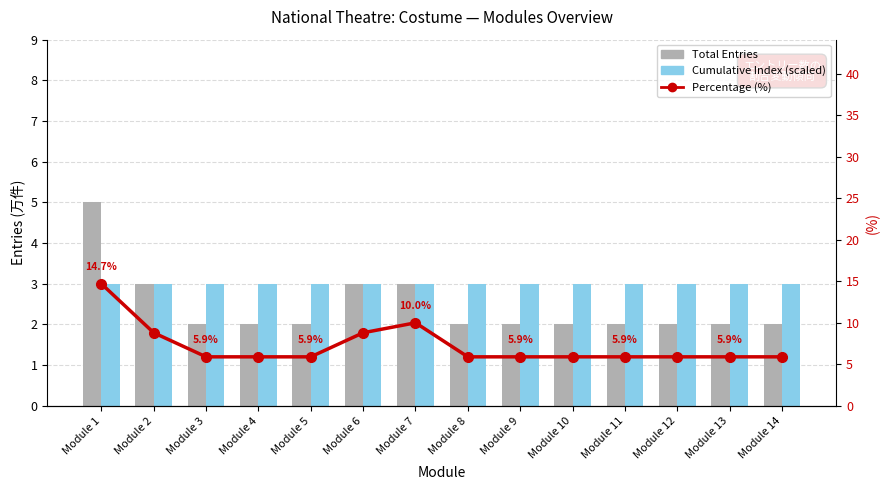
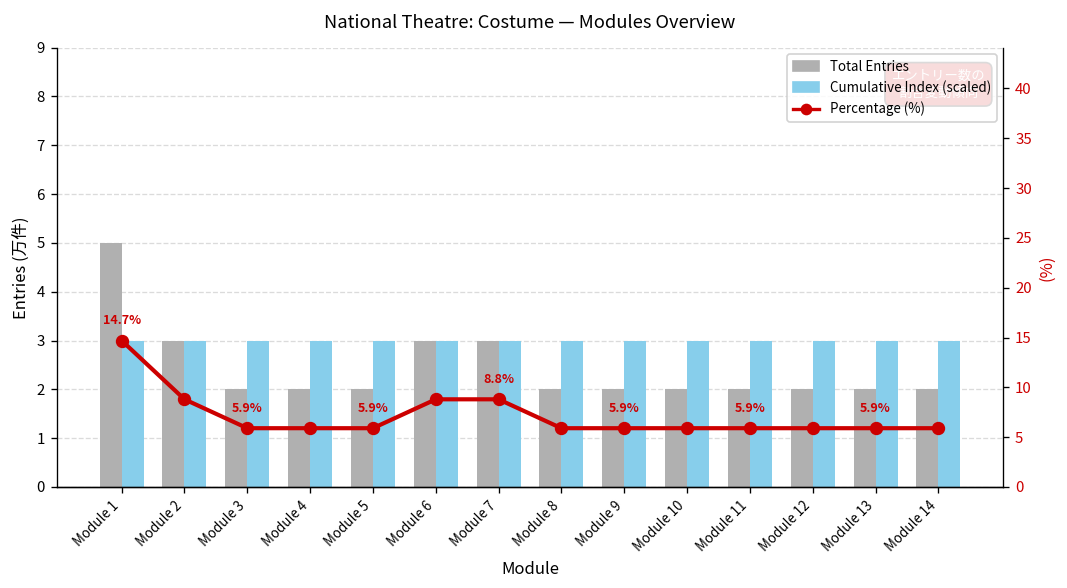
  {
    "Percentage (%)": {
      "Module 1": "14.7%",
      "Module 3": "5.9%",
      "Module 5": "5.9%",
-     "Module 7": "10.0%",
+     "Module 7": "8.8%",
      "Module 9": "5.9%",
      "Module 11": "5.9%",
      "Module 13": "5.9%"
    }
  }
